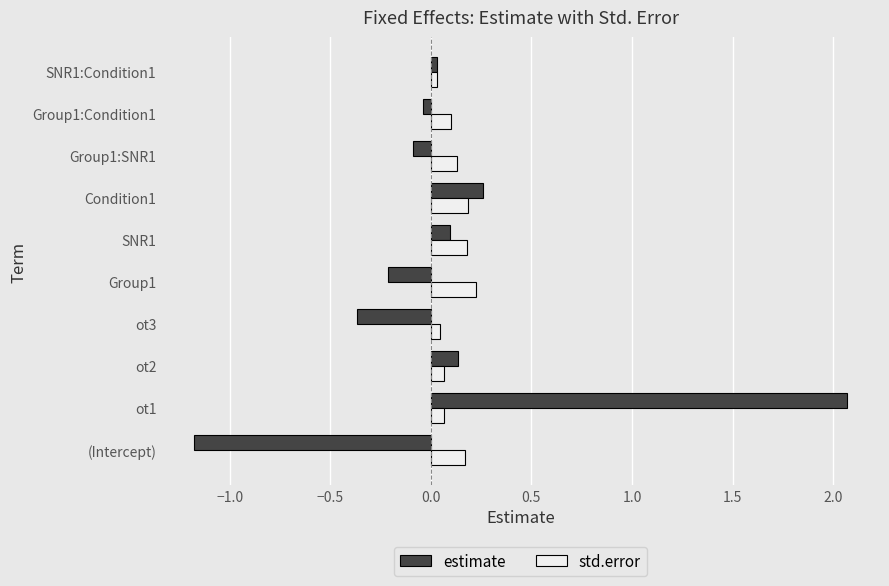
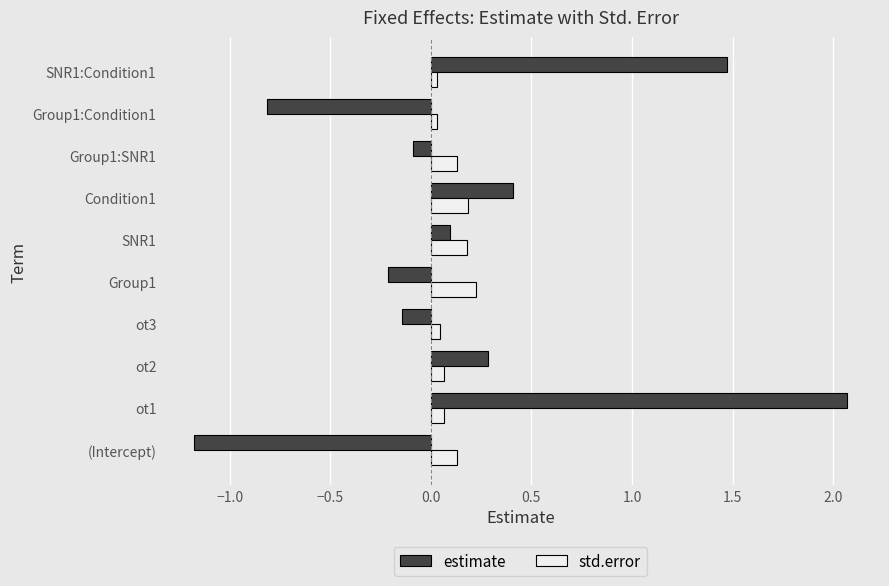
  {
    "estimate": {
-     "SNR1:Condition1": 0.03,
-     "Group1:Condition1": -0.04,
+     "SNR1:Condition1": 1.47,
+     "Group1:Condition1": -0.81,
      "Group1:SNR1": -0.09,
-     "Condition1": 0.26,
+     "Condition1": 0.41,
      "SNR1": 0.10,
      "Group1": -0.21,
-     "ot3": -0.37,
-     "ot2": 0.13,
+     "ot3": -0.14,
+     "ot2": 0.28,
      "ot1": 2.07,
      "(Intercept)": -1.18
    },
    "std.error": {
      "SNR1:Condition1": 0.03,
-     "Group1:Condition1": 0.10,
+     "Group1:Condition1": 0.03,
      "Group1:SNR1": 0.13,
      "Condition1": 0.19,
      "SNR1": 0.18,
      "Group1": 0.22,
      "ot3": 0.04,
      "ot2": 0.06,
      "ot1": 0.06,
-     "(Intercept)": 0.17
+     "(Intercept)": 0.13
    }
  }
